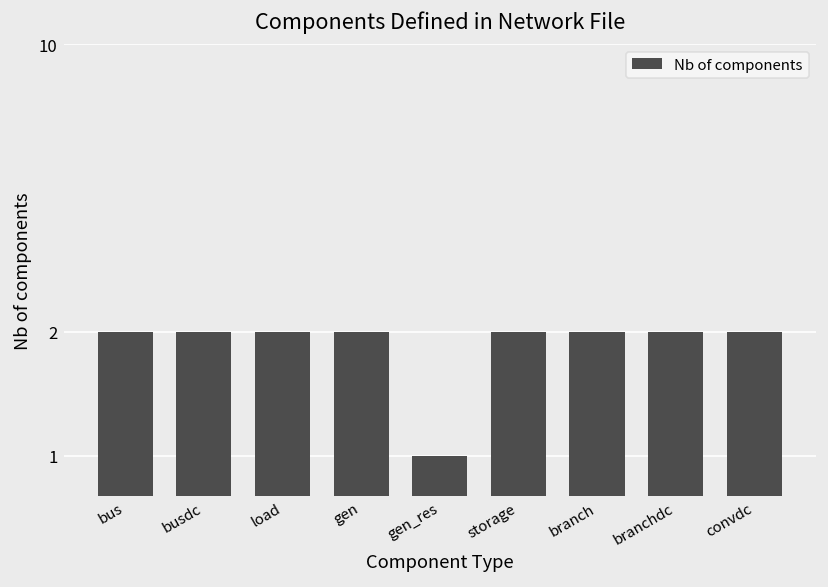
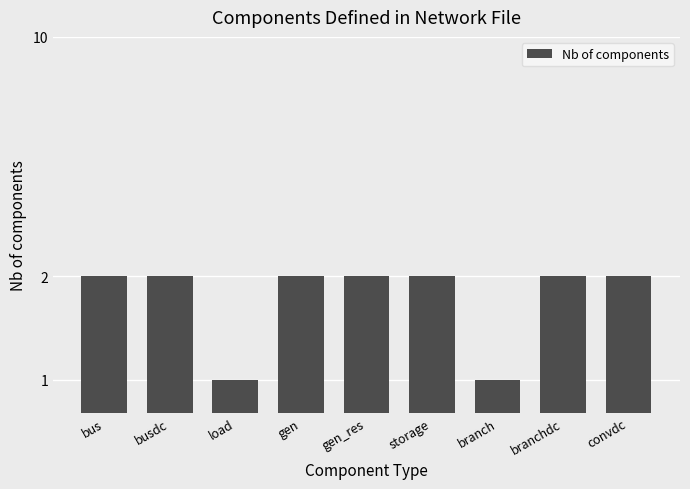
  {
    "bus": 2,
    "busdc": 2,
-   "load": 2,
+   "load": 1,
    "gen": 2,
-   "gen_res": 1,
+   "gen_res": 2,
    "storage": 2,
-   "branch": 2,
+   "branch": 1,
    "branchdc": 2,
    "convdc": 2
  }
